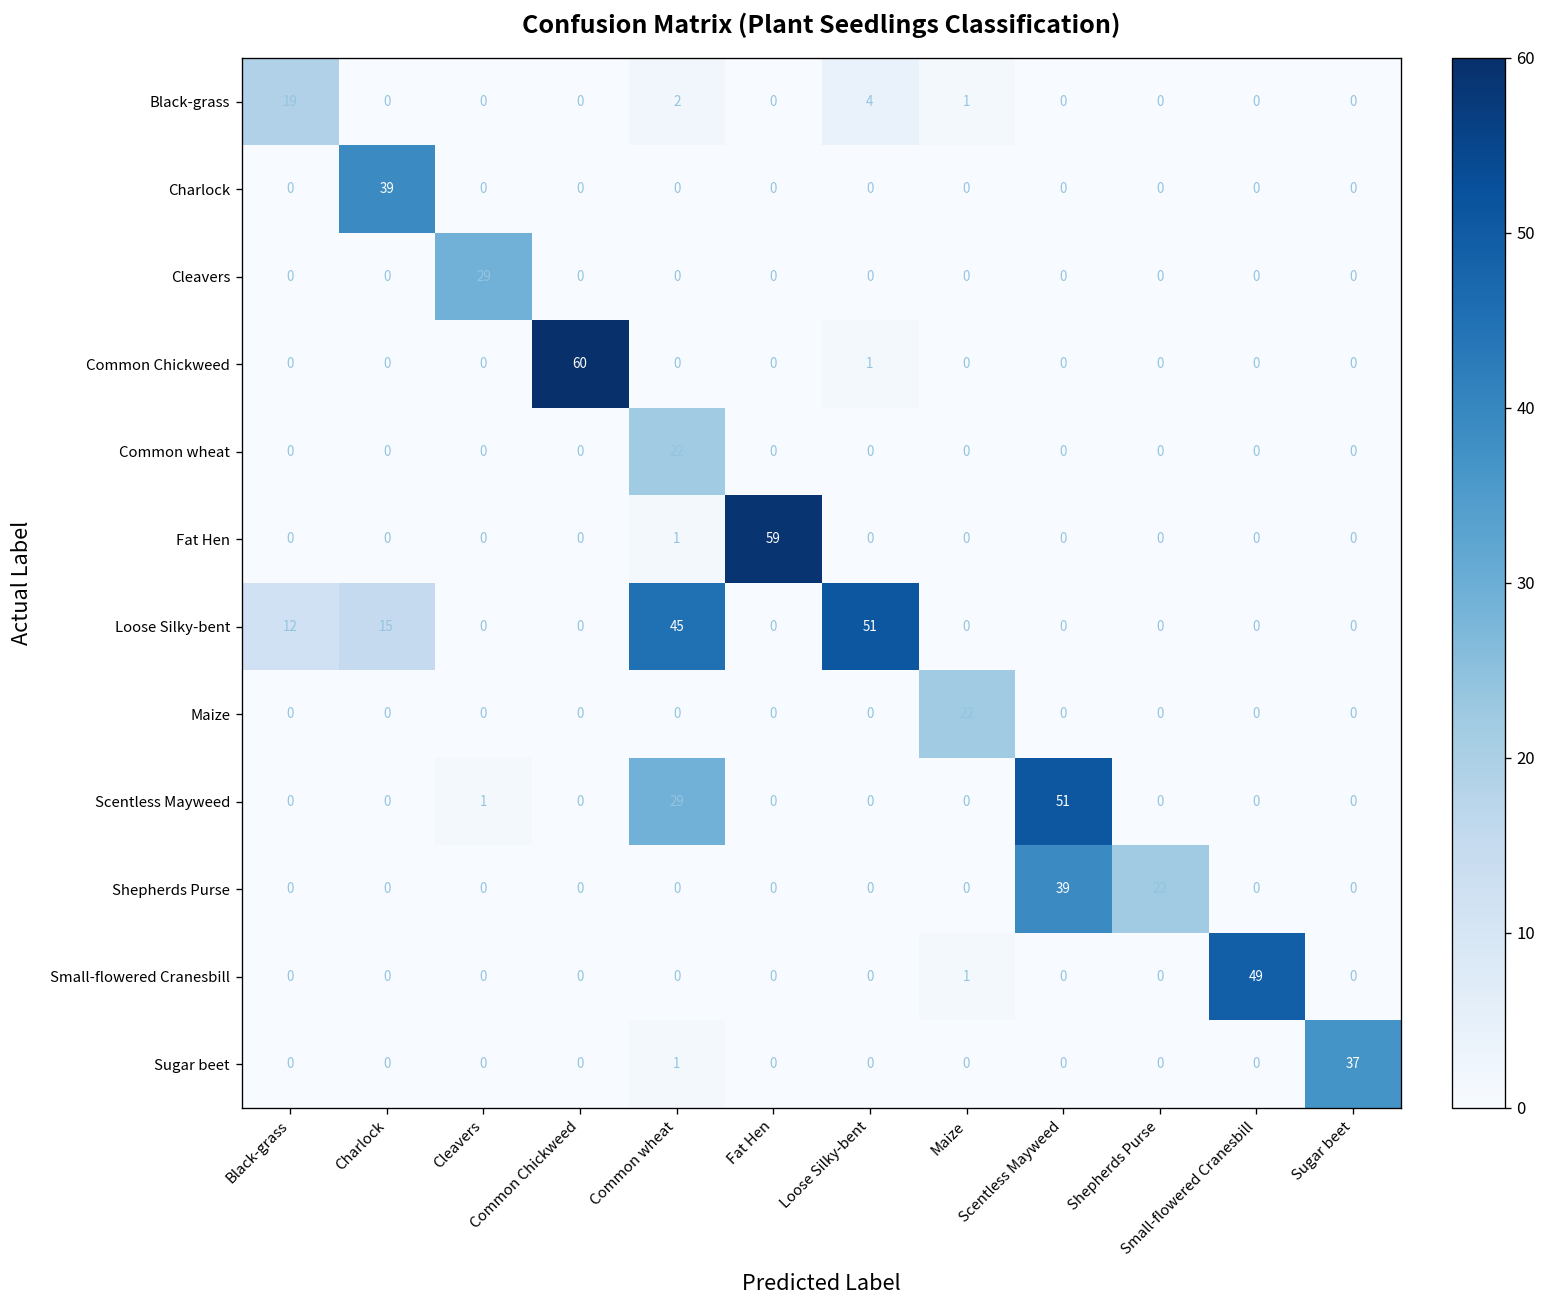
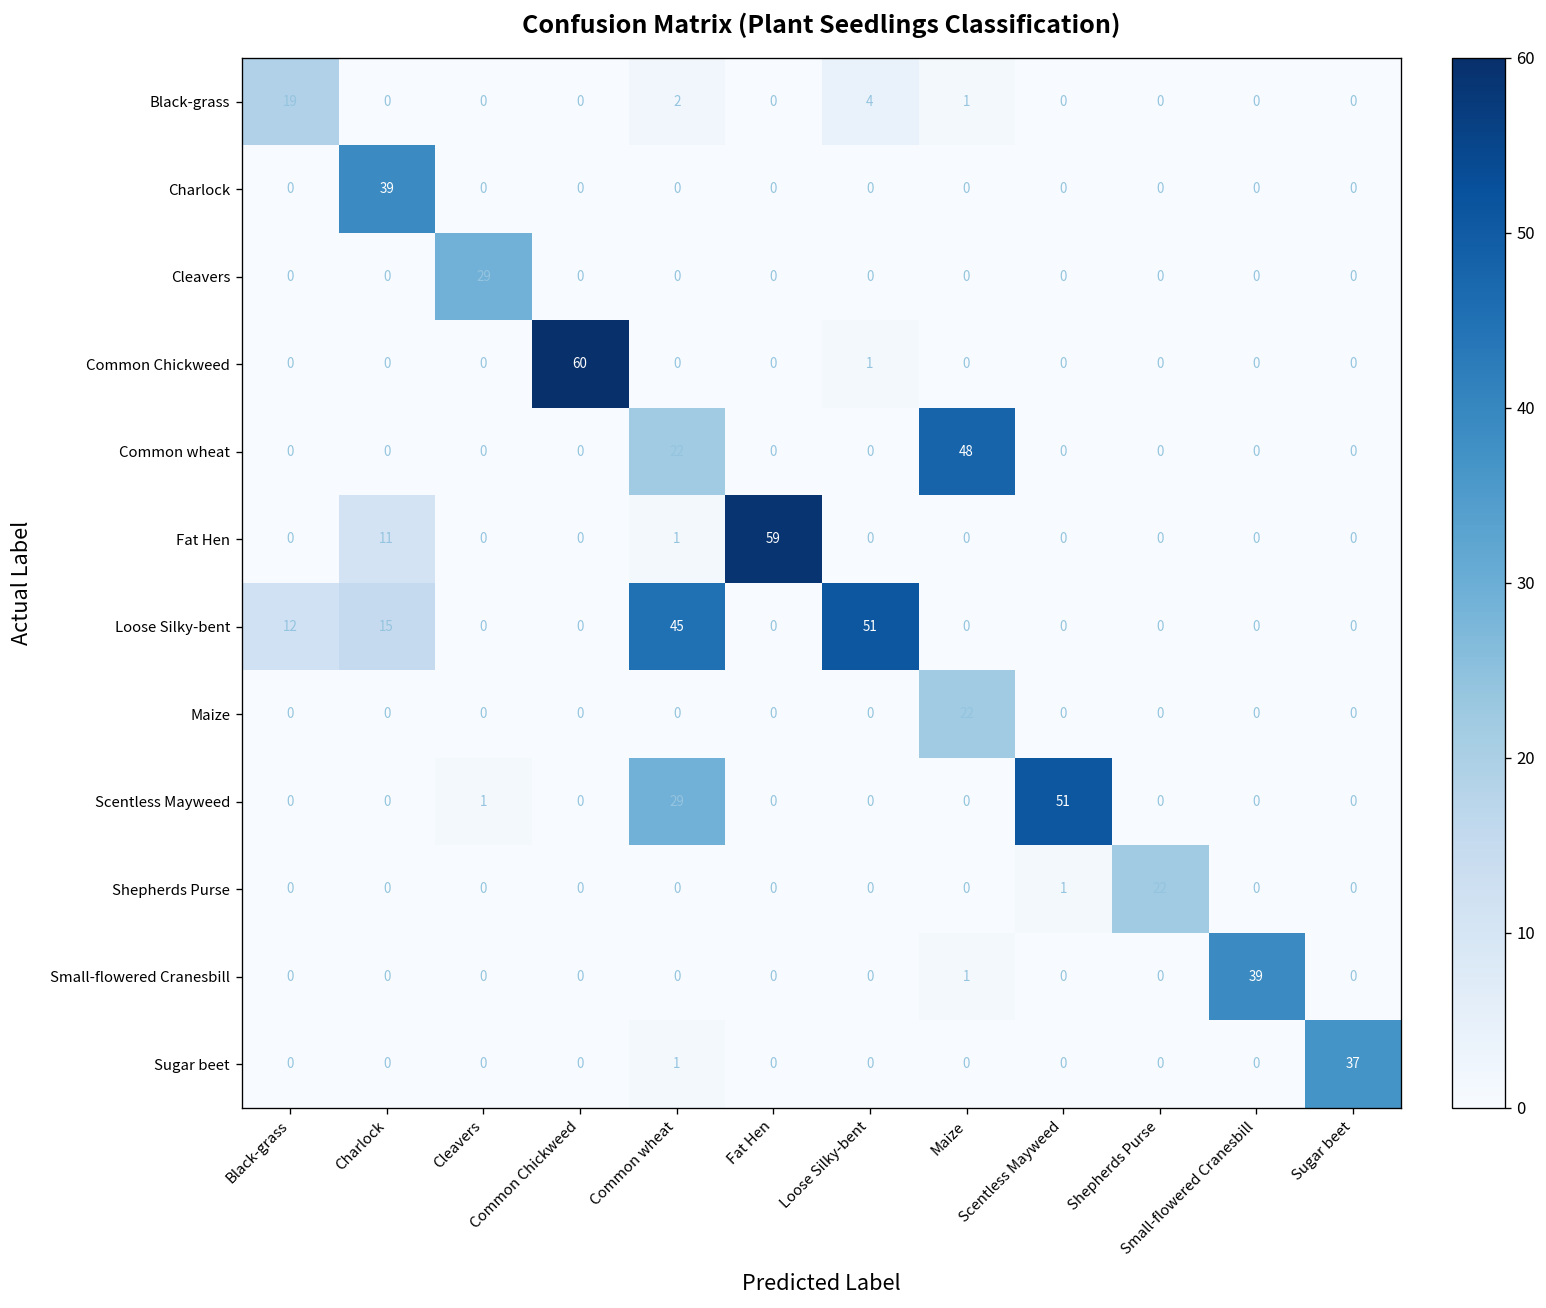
  {
    "Black-grass": {
      "Charlock": 0,
      "Cleavers": 0,
      "Common Chickweed": 0,
      "Common wheat": 2,
      "Fat Hen": 0,
      "Loose Silky-bent": 4,
      "Maize": 1,
      "Scentless Mayweed": 0,
      "Shepherds Purse": 0,
      "Small-flowered Cranesbill": 0,
      "Sugar beet": 0
    },
    "Charlock": {
      "Black-grass": 0,
      "Charlock": 39,
      "Cleavers": 0,
      "Common Chickweed": 0,
      "Common wheat": 0,
      "Fat Hen": 0,
      "Loose Silky-bent": 0,
      "Maize": 0,
      "Scentless Mayweed": 0,
      "Shepherds Purse": 0,
      "Small-flowered Cranesbill": 0,
      "Sugar beet": 0
    },
    "Cleavers": {
      "Black-grass": 0,
      "Charlock": 0,
      "Common Chickweed": 0,
      "Common wheat": 0,
      "Fat Hen": 0,
      "Loose Silky-bent": 0,
      "Maize": 0,
      "Scentless Mayweed": 0,
      "Shepherds Purse": 0,
      "Small-flowered Cranesbill": 0,
      "Sugar beet": 0
    },
    "Common Chickweed": {
      "Black-grass": 0,
      "Charlock": 0,
      "Cleavers": 0,
      "Common Chickweed": 60,
      "Common wheat": 0,
      "Fat Hen": 0,
      "Loose Silky-bent": 1,
      "Maize": 0,
      "Scentless Mayweed": 0,
      "Shepherds Purse": 0,
      "Small-flowered Cranesbill": 0,
      "Sugar beet": 0
    },
    "Common wheat": {
      "Black-grass": 0,
      "Charlock": 0,
      "Cleavers": 0,
      "Common Chickweed": 0,
      "Fat Hen": 0,
      "Loose Silky-bent": 0,
-     "Maize": 0,
+     "Maize": 48,
      "Scentless Mayweed": 0,
      "Shepherds Purse": 0,
      "Small-flowered Cranesbill": 0,
      "Sugar beet": 0
    },
    "Fat Hen": {
      "Black-grass": 0,
-     "Charlock": 0,
+     "Charlock": 11,
      "Cleavers": 0,
      "Common Chickweed": 0,
      "Common wheat": 1,
      "Fat Hen": 59,
      "Loose Silky-bent": 0,
      "Maize": 0,
      "Scentless Mayweed": 0,
      "Shepherds Purse": 0,
      "Small-flowered Cranesbill": 0,
      "Sugar beet": 0
    },
    "Loose Silky-bent": {
      "Black-grass": 12,
      "Charlock": 15,
      "Cleavers": 0,
      "Common Chickweed": 0,
      "Common wheat": 45,
      "Fat Hen": 0,
      "Loose Silky-bent": 51,
      "Maize": 0,
      "Scentless Mayweed": 0,
      "Shepherds Purse": 0,
      "Small-flowered Cranesbill": 0,
      "Sugar beet": 0
    },
    "Maize": {
      "Black-grass": 0,
      "Charlock": 0,
      "Cleavers": 0,
      "Common Chickweed": 0,
      "Common wheat": 0,
      "Fat Hen": 0,
      "Loose Silky-bent": 0,
      "Scentless Mayweed": 0,
      "Shepherds Purse": 0,
      "Small-flowered Cranesbill": 0,
      "Sugar beet": 0
    },
    "Scentless Mayweed": {
      "Black-grass": 0,
      "Charlock": 0,
      "Cleavers": 1,
      "Common Chickweed": 0,
      "Fat Hen": 0,
      "Loose Silky-bent": 0,
      "Maize": 0,
      "Scentless Mayweed": 51,
      "Shepherds Purse": 0,
      "Small-flowered Cranesbill": 0,
      "Sugar beet": 0
    },
    "Shepherds Purse": {
      "Black-grass": 0,
      "Charlock": 0,
      "Cleavers": 0,
      "Common Chickweed": 0,
      "Common wheat": 0,
      "Fat Hen": 0,
      "Loose Silky-bent": 0,
      "Maize": 0,
-     "Scentless Mayweed": 39,
+     "Scentless Mayweed": 1,
      "Small-flowered Cranesbill": 0,
      "Sugar beet": 0
    },
    "Small-flowered Cranesbill": {
      "Black-grass": 0,
      "Charlock": 0,
      "Cleavers": 0,
      "Common Chickweed": 0,
      "Common wheat": 0,
      "Fat Hen": 0,
      "Loose Silky-bent": 0,
      "Maize": 1,
      "Scentless Mayweed": 0,
      "Shepherds Purse": 0,
-     "Small-flowered Cranesbill": 49,
+     "Small-flowered Cranesbill": 39,
      "Sugar beet": 0
    },
    "Sugar beet": {
      "Black-grass": 0,
      "Charlock": 0,
      "Cleavers": 0,
      "Common Chickweed": 0,
      "Common wheat": 1,
      "Fat Hen": 0,
      "Loose Silky-bent": 0,
      "Maize": 0,
      "Scentless Mayweed": 0,
      "Shepherds Purse": 0,
      "Small-flowered Cranesbill": 0,
      "Sugar beet": 37
    }
  }
